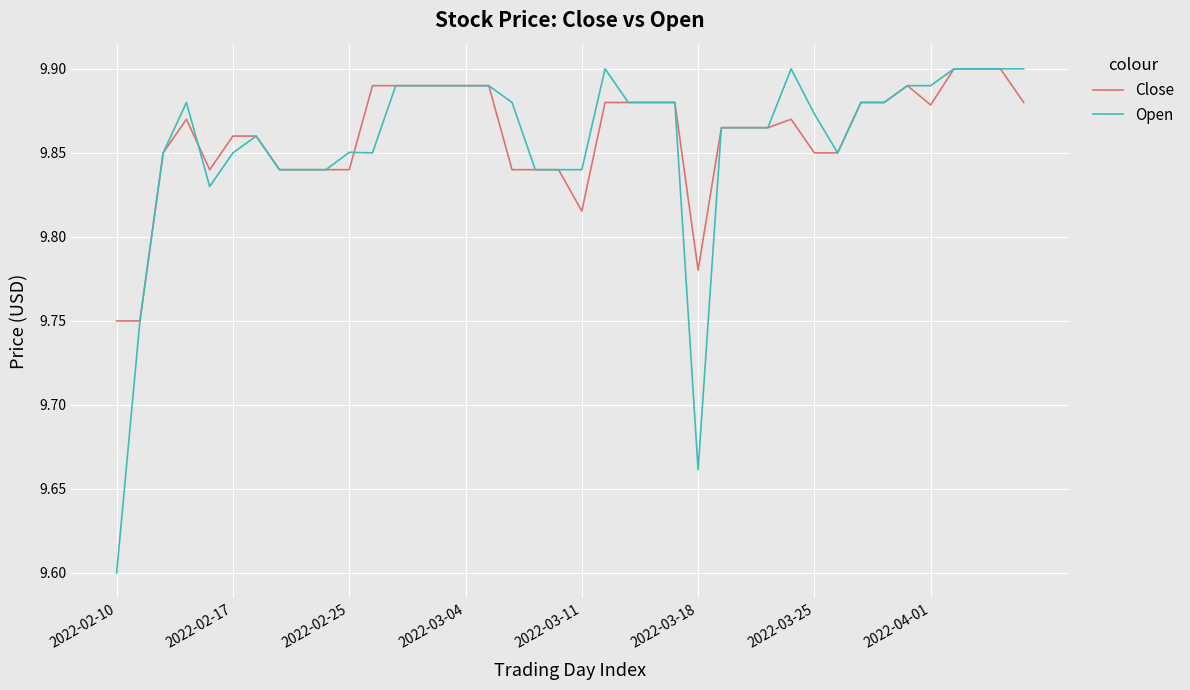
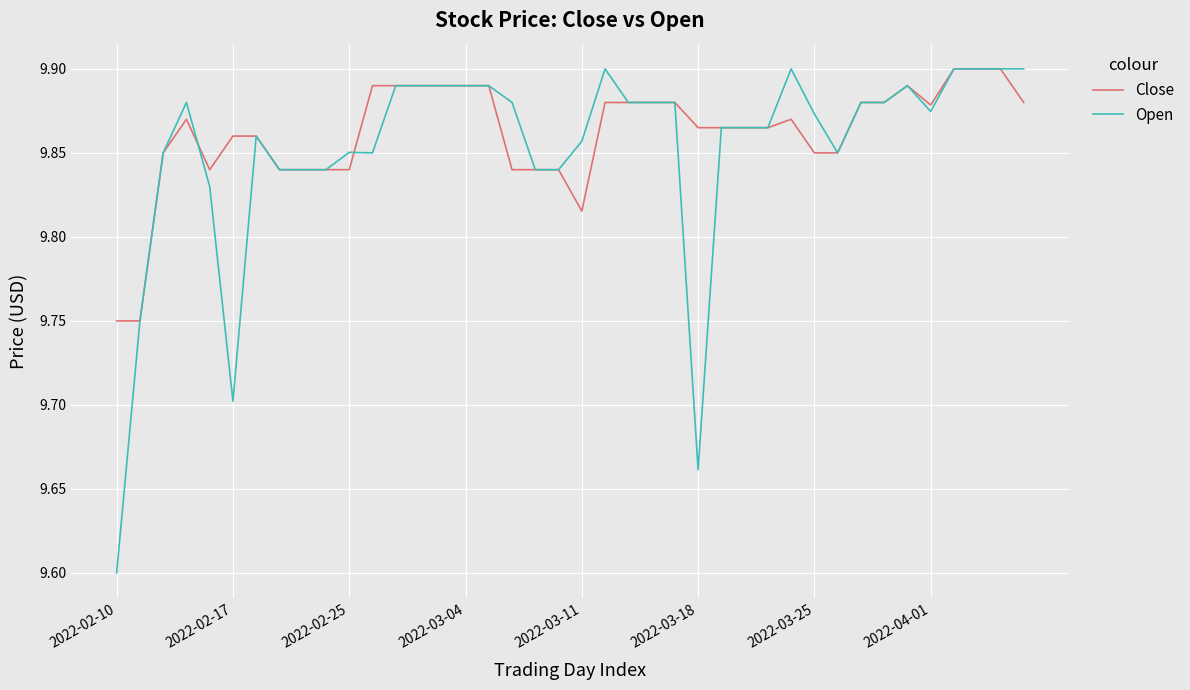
  {
    "Close": {
      "2022-02-10": 9.750,
      "2022-02-17": 9.860,
      "2022-02-25": 9.840,
      "2022-03-11": 9.815,
-     "2022-03-18": 9.780,
+     "2022-03-18": 9.865,
      "2022-03-25": 9.850,
      "2022-04-01": 9.878
    },
    "Open": {
      "2022-02-10": 9.600,
-     "2022-02-17": 9.850,
+     "2022-02-17": 9.702,
      "2022-02-25": 9.850,
-     "2022-03-11": 9.840,
+     "2022-03-11": 9.857,
      "2022-03-18": 9.661,
      "2022-03-25": 9.873,
-     "2022-04-01": 9.890
+     "2022-04-01": 9.875
    }
  }
